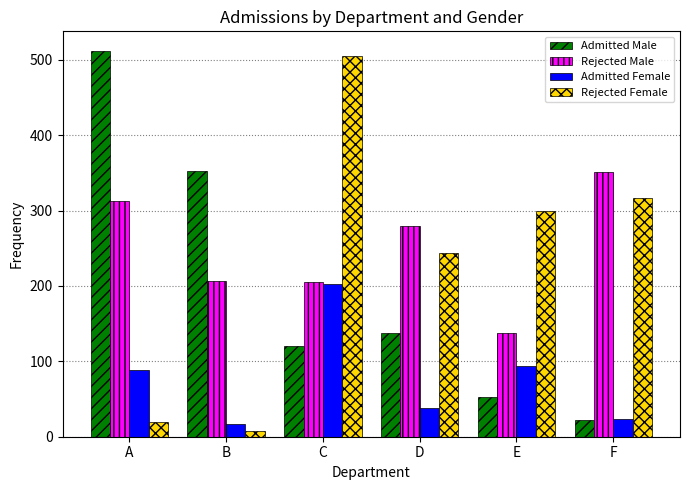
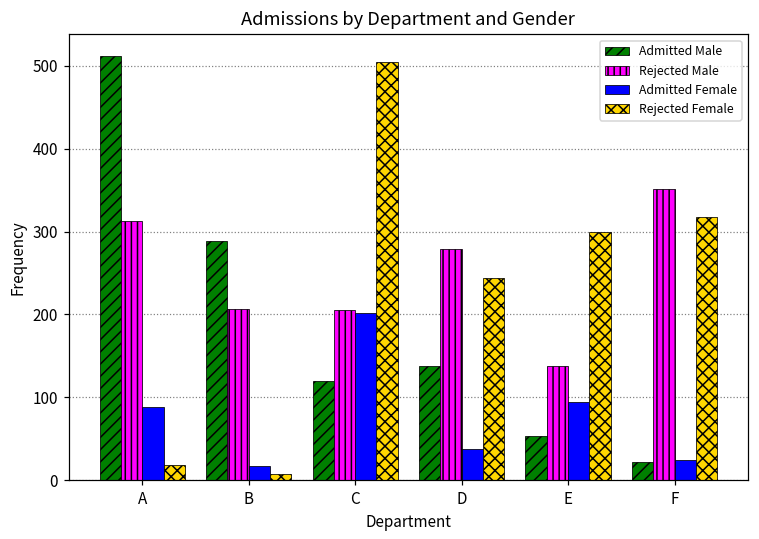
  {
    "Admitted Male": {
      "A": 510,
-     "B": 350,
+     "B": 290,
      "C": 120,
      "D": 140,
      "E": 50,
      "F": 20
    },
    "Rejected Male": {
      "A": 310,
      "B": 210,
      "C": 210,
      "D": 280,
      "E": 140,
      "F": 350
    },
    "Admitted Female": {
      "A": 90,
      "B": 20,
      "C": 200,
      "D": 40,
      "E": 90,
      "F": 20
    },
    "Rejected Female": {
      "A": 20,
      "B": 10,
      "C": 510,
      "D": 240,
      "E": 300,
      "F": 320
    }
  }
